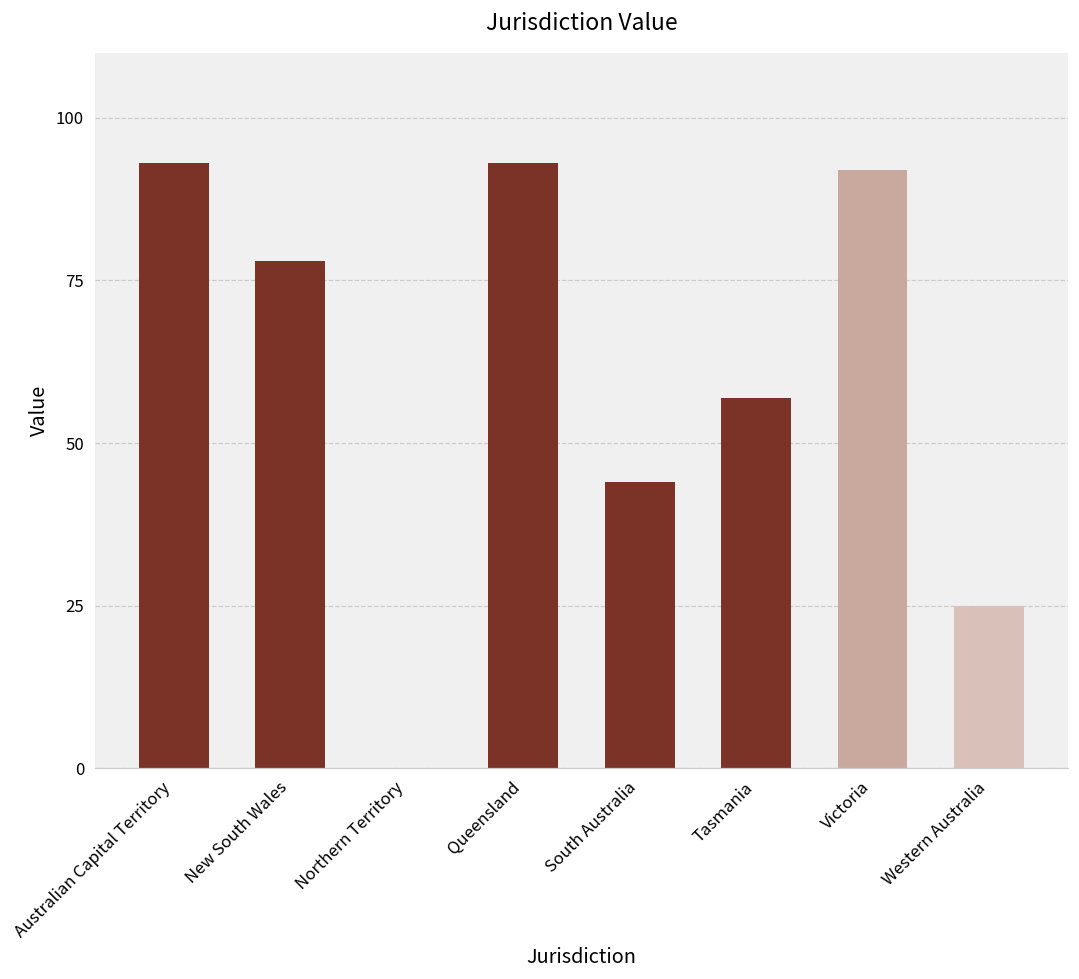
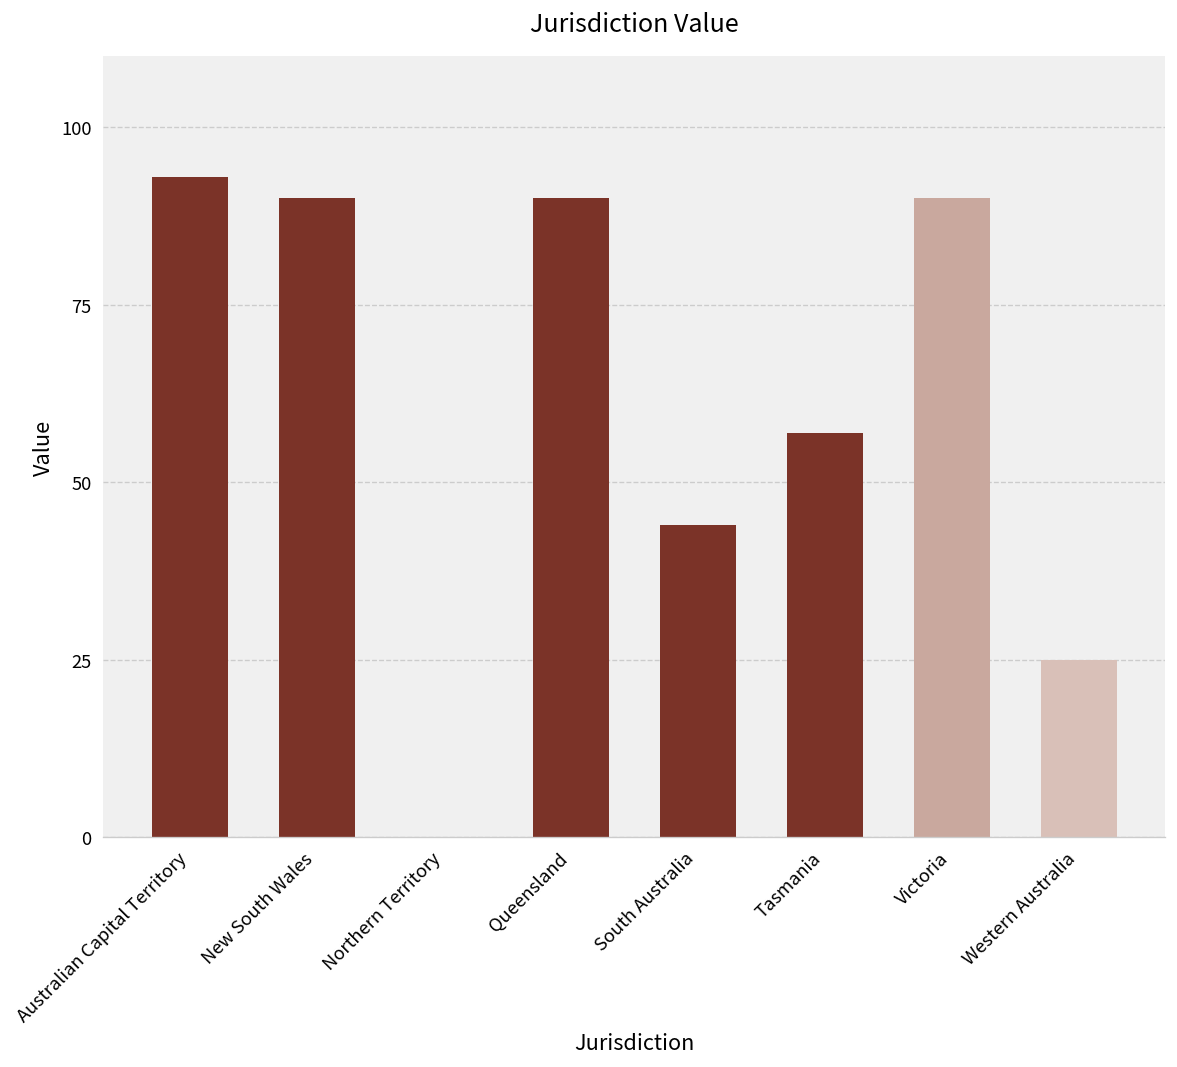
  {
    "Australian Capital Territory": 93,
-   "New South Wales": 78,
+   "New South Wales": 90,
    "Northern Territory": 0,
-   "Queensland": 93,
+   "Queensland": 90,
    "South Australia": 44,
    "Tasmania": 57,
-   "Victoria": 92,
+   "Victoria": 90,
    "Western Australia": 25
  }
